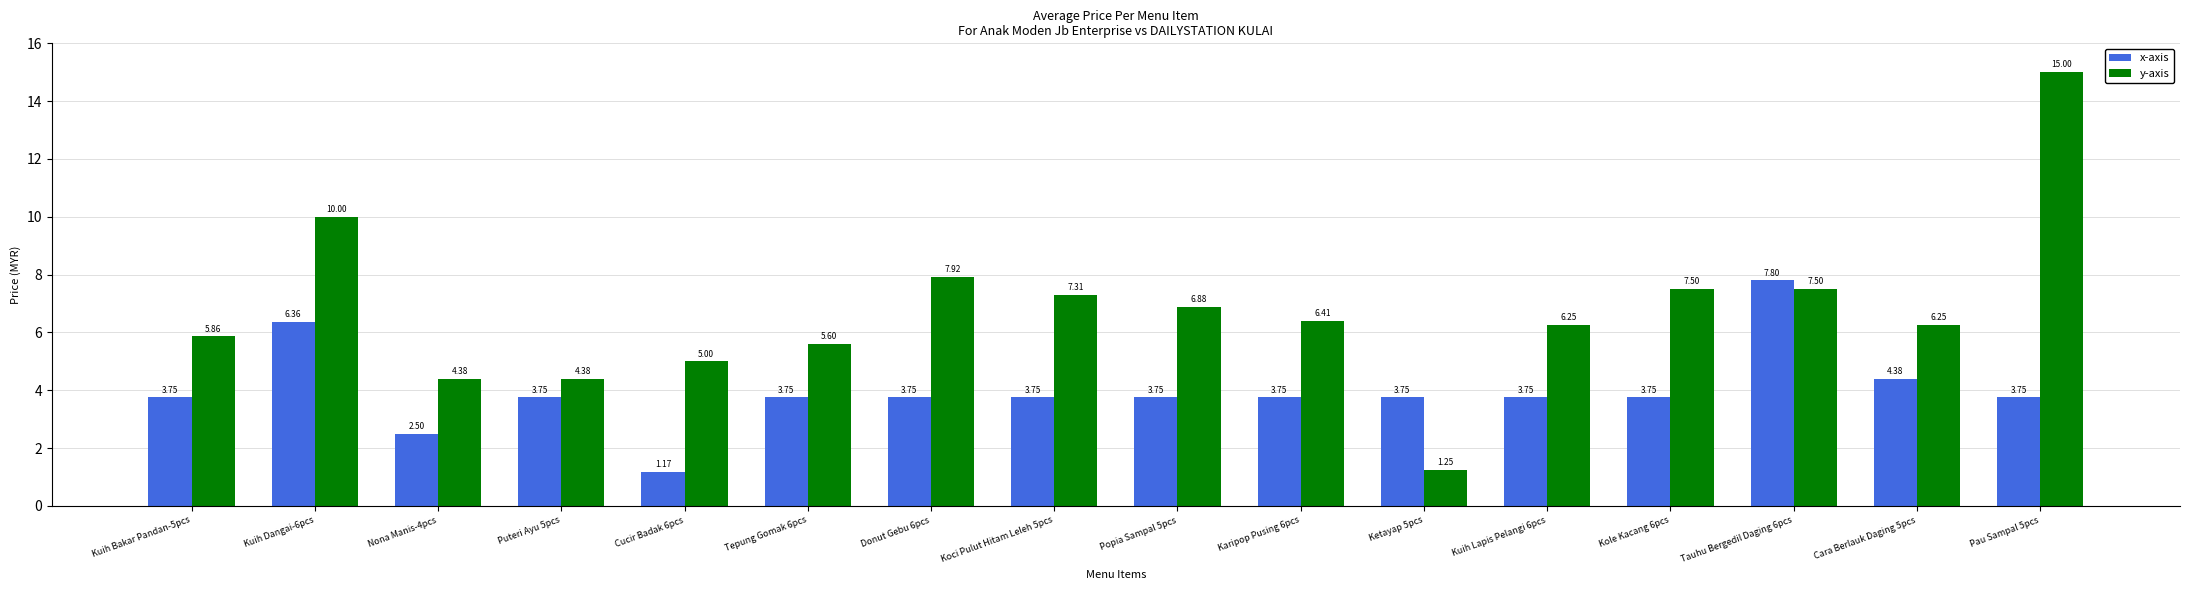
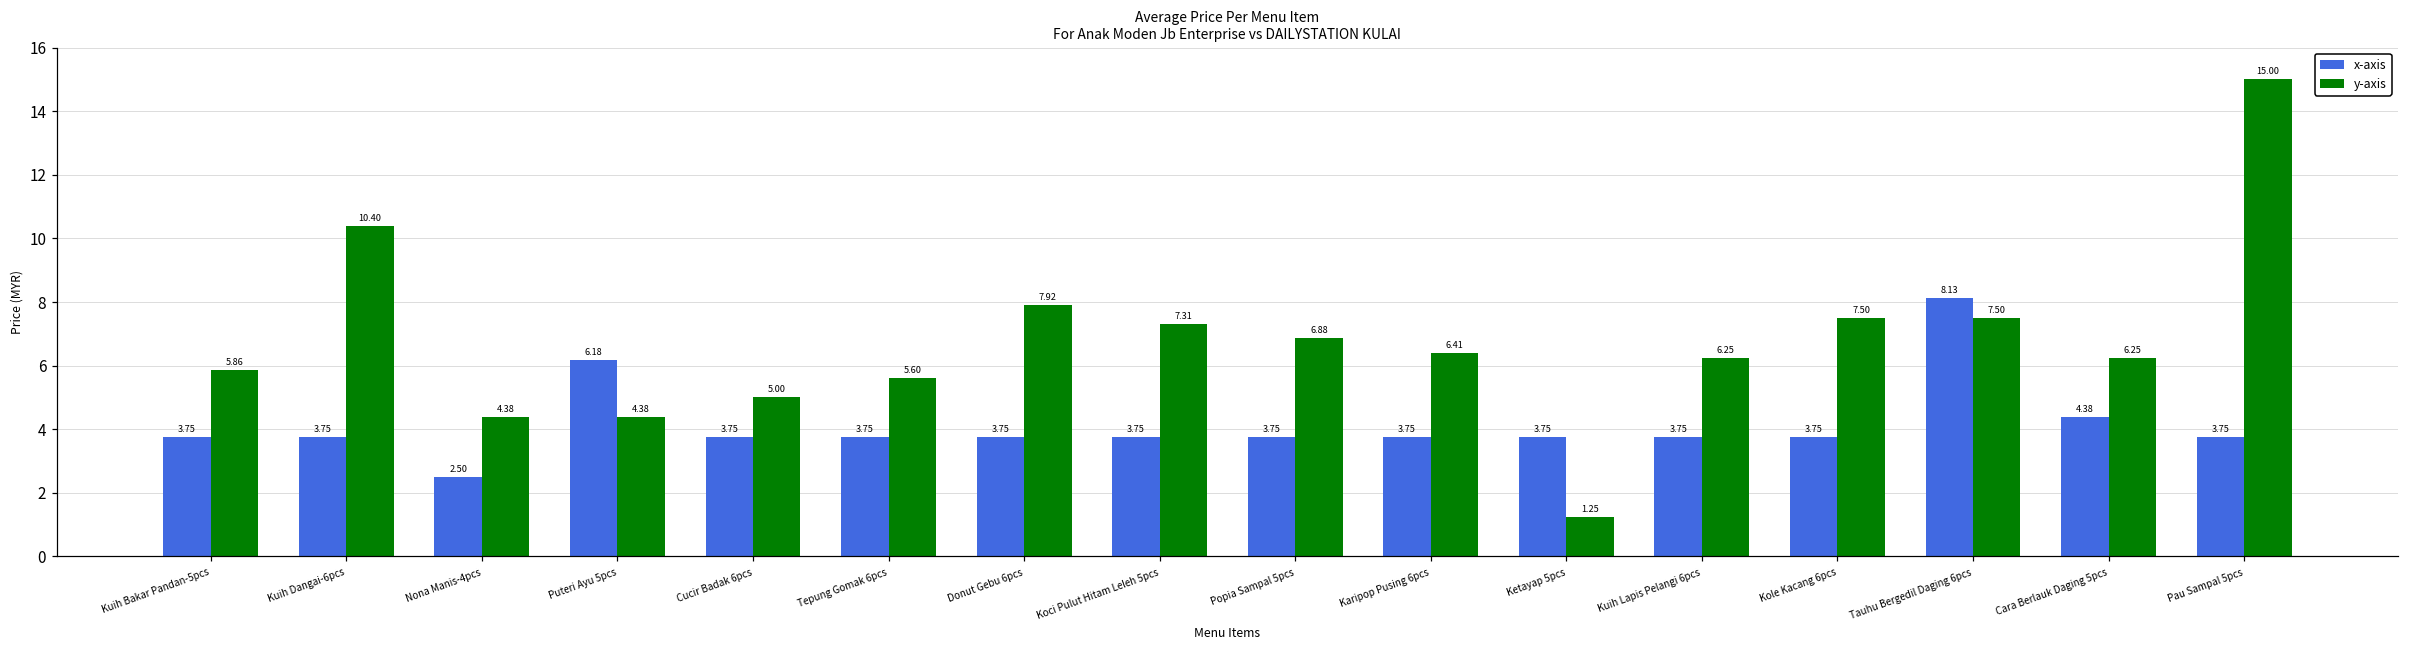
  {
    "x-axis": {
      "Kuih Bakar Pandan-5pcs": 3.75,
-     "Kuih Dangai-6pcs": 6.36,
+     "Kuih Dangai-6pcs": 3.75,
      "Nona Manis-4pcs": 2.50,
-     "Puteri Ayu 5pcs": 3.75,
-     "Cucir Badak 6pcs": 1.17,
+     "Puteri Ayu 5pcs": 6.18,
+     "Cucir Badak 6pcs": 3.75,
      "Tepung Gomak 6pcs": 3.75,
      "Donut Gebu 6pcs": 3.75,
      "Koci Pulut Hitam Leleh 5pcs": 3.75,
      "Popia Sampal 5pcs": 3.75,
      "Karipop Pusing 6pcs": 3.75,
      "Ketayap 5pcs": 3.75,
      "Kuih Lapis Pelangi 6pcs": 3.75,
      "Kole Kacang 6pcs": 3.75,
-     "Tauhu Bergedil Daging 6pcs": 7.80,
+     "Tauhu Bergedil Daging 6pcs": 8.13,
      "Cara Berlauk Daging 5pcs": 4.38,
      "Pau Sampal 5pcs": 3.75
    },
    "y-axis": {
      "Kuih Bakar Pandan-5pcs": 5.86,
-     "Kuih Dangai-6pcs": 10.00,
+     "Kuih Dangai-6pcs": 10.40,
      "Nona Manis-4pcs": 4.38,
      "Puteri Ayu 5pcs": 4.38,
      "Cucir Badak 6pcs": 5.00,
      "Tepung Gomak 6pcs": 5.60,
      "Donut Gebu 6pcs": 7.92,
      "Koci Pulut Hitam Leleh 5pcs": 7.31,
      "Popia Sampal 5pcs": 6.88,
      "Karipop Pusing 6pcs": 6.41,
      "Ketayap 5pcs": 1.25,
      "Kuih Lapis Pelangi 6pcs": 6.25,
      "Kole Kacang 6pcs": 7.50,
      "Tauhu Bergedil Daging 6pcs": 7.50,
      "Cara Berlauk Daging 5pcs": 6.25,
      "Pau Sampal 5pcs": 15.00
    }
  }
